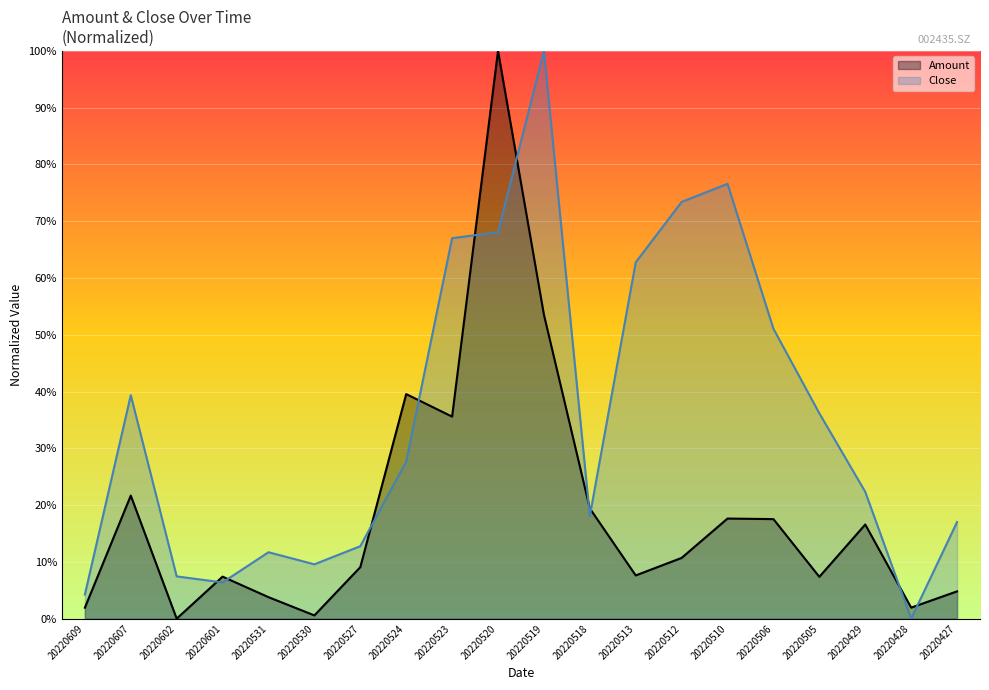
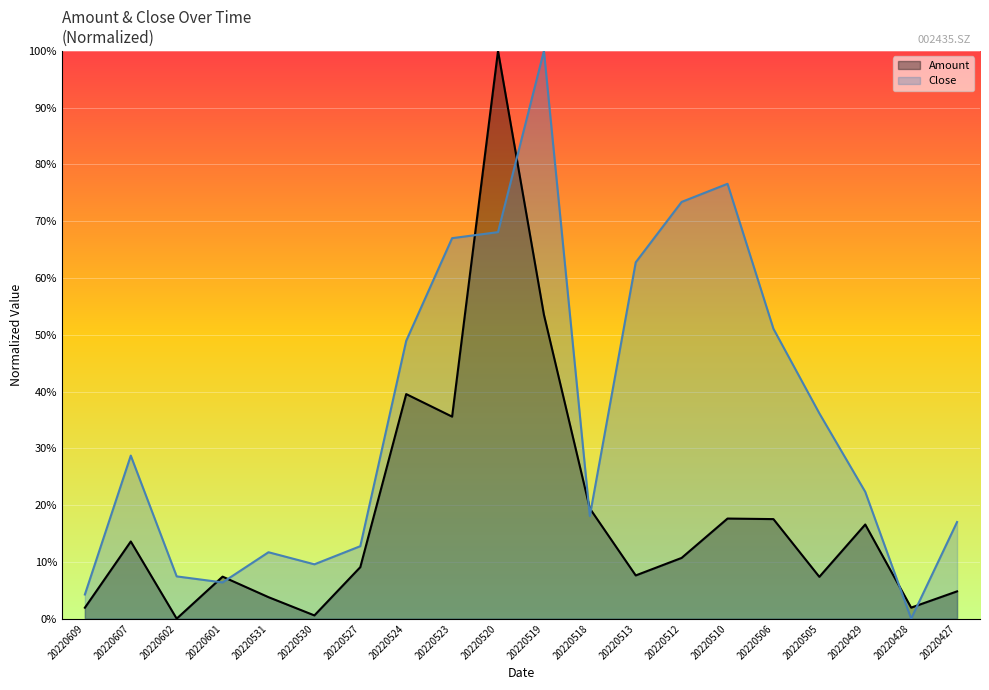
  {
    "Amount": {
      "20220609": "2%",
-     "20220607": "22%",
+     "20220607": "14%",
      "20220602": "0%",
      "20220601": "7%",
      "20220531": "4%",
      "20220530": "1%",
      "20220527": "9%",
      "20220524": "40%",
      "20220523": "36%",
      "20220520": "100%",
      "20220519": "54%",
      "20220518": "19%",
      "20220513": "8%",
      "20220512": "11%",
      "20220510": "18%",
      "20220506": "18%",
      "20220505": "7%",
      "20220429": "17%",
      "20220428": "2%",
      "20220427": "5%"
    },
    "Close": {
      "20220609": "4%",
-     "20220607": "39%",
+     "20220607": "29%",
      "20220602": "7%",
      "20220601": "6%",
      "20220531": "12%",
      "20220530": "10%",
      "20220527": "13%",
-     "20220524": "28%",
+     "20220524": "49%",
      "20220523": "67%",
      "20220520": "68%",
      "20220519": "100%",
      "20220518": "18%",
      "20220513": "63%",
      "20220512": "73%",
      "20220510": "77%",
      "20220506": "51%",
      "20220505": "36%",
      "20220429": "22%",
      "20220428": "0%",
      "20220427": "17%"
    }
  }
